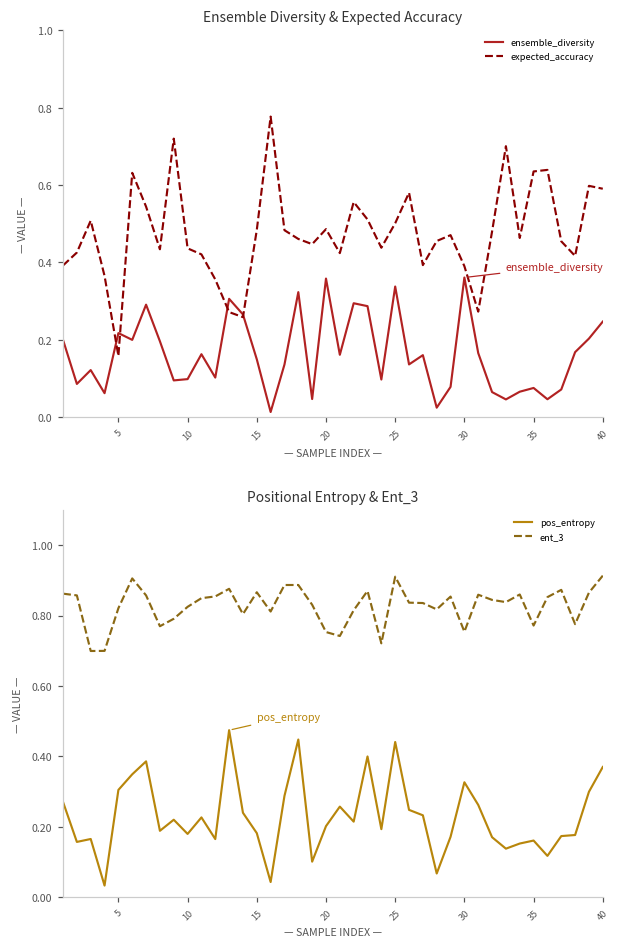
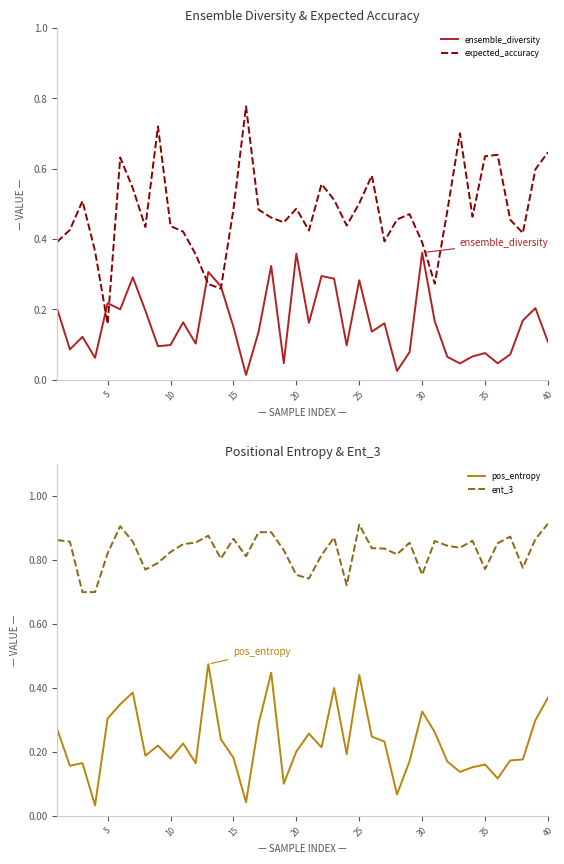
  {
    "Ensemble Diversity & Expected Accuracy": {
      "ensemble_diversity": {
        "5": 0.22,
        "10": 0.10,
        "15": 0.15,
        "20": 0.36,
-       "25": 0.34,
+       "25": 0.28,
        "30": 0.36,
        "35": 0.08,
-       "40": 0.25
+       "40": 0.11
      },
      "expected_accuracy": {
        "5": 0.16,
        "10": 0.44,
        "15": 0.48,
        "20": 0.49,
        "25": 0.50,
        "30": 0.39,
        "35": 0.64,
-       "40": 0.59
+       "40": 0.65
      }
    }
  }
